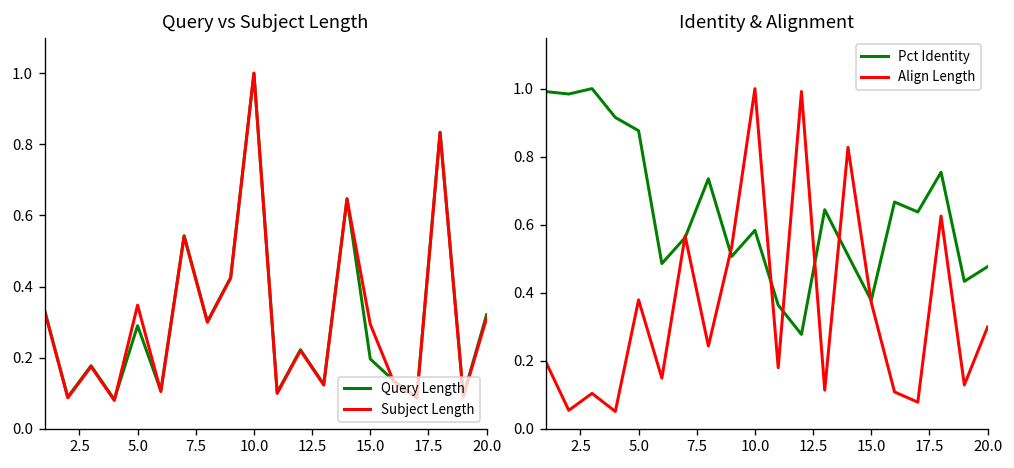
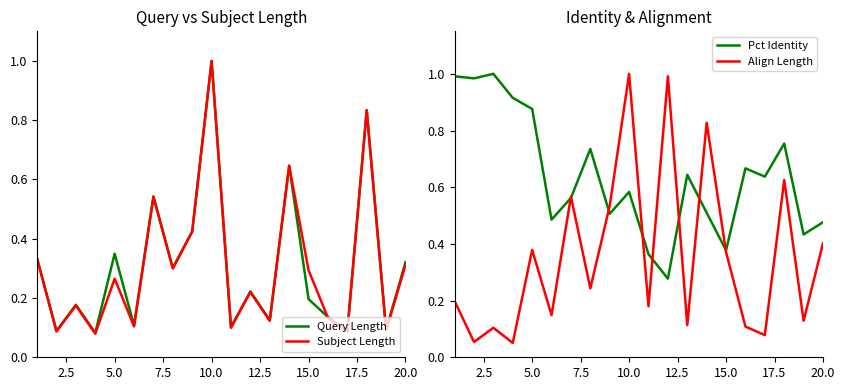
  {
    "Query vs Subject Length": {
      "Query Length": {
-       "5.0": 0.29,
+       "5.0": 0.35,
        "15.0": 0.20,
        "20.0": 0.32
      },
      "Subject Length": {
-       "5.0": 0.35,
+       "5.0": 0.27,
        "15.0": 0.29,
        "20.0": 0.31
      }
    },
    "Identity & Alignment": {
      "Pct Identity": {
        "5.0": 0.88,
        "10.0": 0.58,
        "20.0": 0.48
      },
      "Align Length": {
        "5.0": 0.38,
        "10.0": 1.00,
-       "20.0": 0.30
+       "20.0": 0.40
      }
    }
  }
